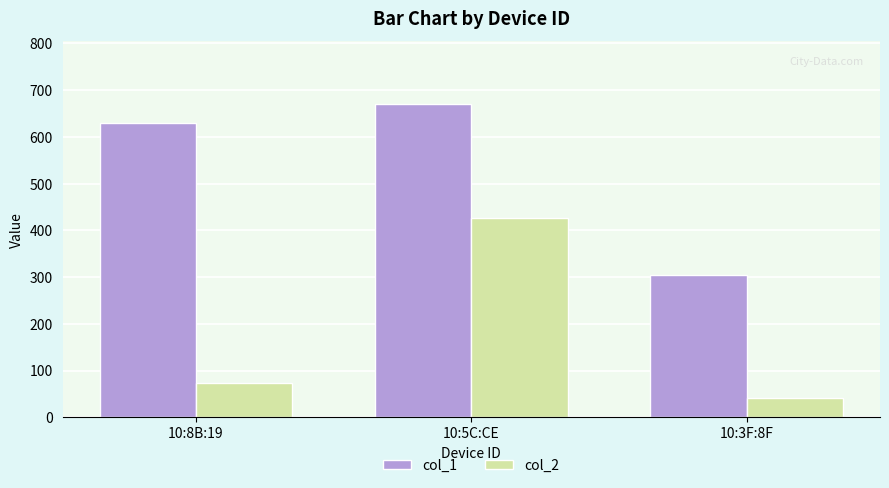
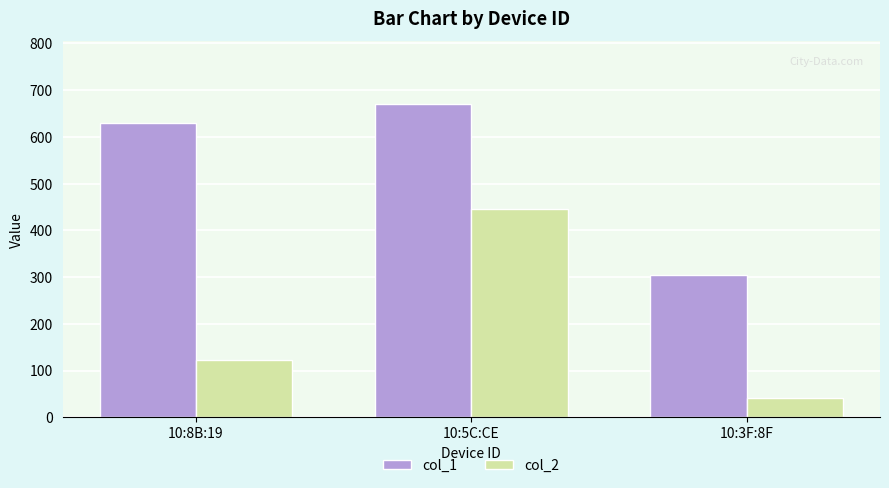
  {
    "col_1": {
      "10:8B:19": 630,
      "10:5C:CE": 670,
      "10:3F:8F": 300
    },
    "col_2": {
-     "10:8B:19": 70,
-     "10:5C:CE": 430,
+     "10:8B:19": 120,
+     "10:5C:CE": 450,
      "10:3F:8F": 40
    }
  }
